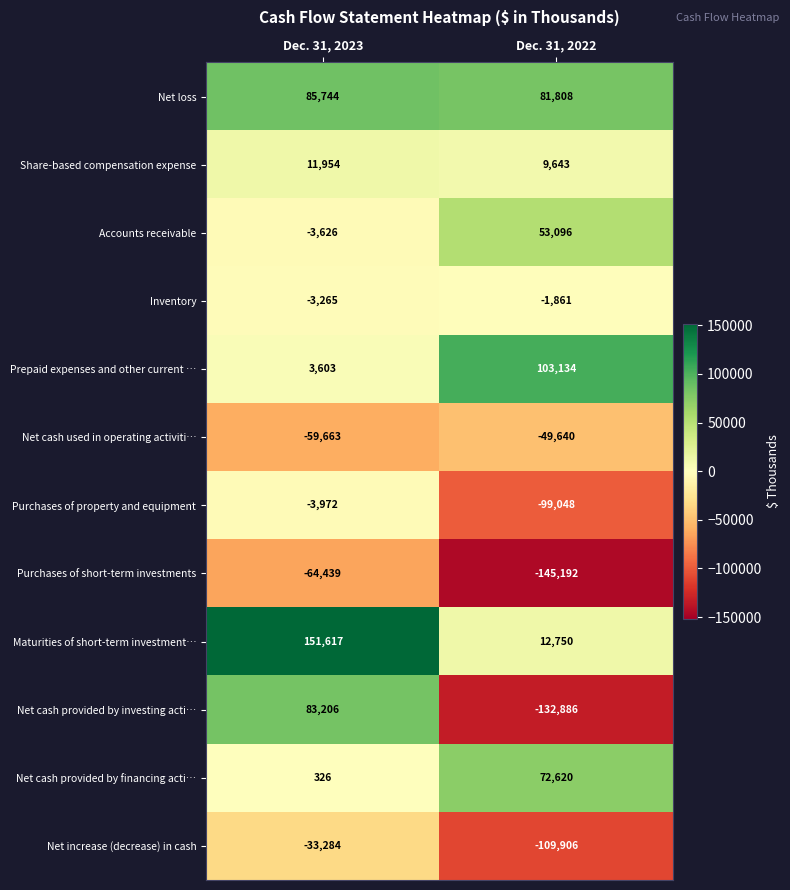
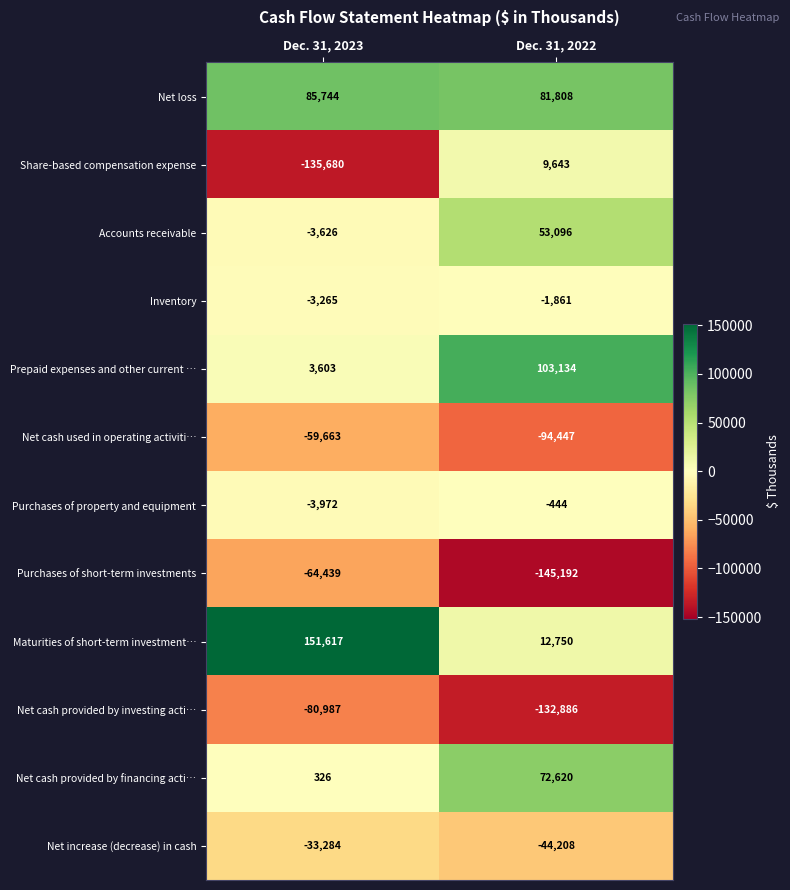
  {
    "Net loss": {
      "Dec. 31, 2023": "85,744",
      "Dec. 31, 2022": "81,808"
    },
    "Share-based compensation expense": {
-     "Dec. 31, 2023": "11,954",
+     "Dec. 31, 2023": "-135,680",
      "Dec. 31, 2022": "9,643"
    },
    "Accounts receivable": {
      "Dec. 31, 2023": "-3,626",
      "Dec. 31, 2022": "53,096"
    },
    "Inventory": {
      "Dec. 31, 2023": "-3,265",
      "Dec. 31, 2022": "-1,861"
    },
    "Prepaid expenses and other current …": {
      "Dec. 31, 2023": "3,603",
      "Dec. 31, 2022": "103,134"
    },
    "Net cash used in operating activiti…": {
      "Dec. 31, 2023": "-59,663",
-     "Dec. 31, 2022": "-49,640"
+     "Dec. 31, 2022": "-94,447"
    },
    "Purchases of property and equipment": {
      "Dec. 31, 2023": "-3,972",
-     "Dec. 31, 2022": "-99,048"
+     "Dec. 31, 2022": "-444"
    },
    "Purchases of short-term investments": {
      "Dec. 31, 2023": "-64,439",
      "Dec. 31, 2022": "-145,192"
    },
    "Maturities of short-term investment…": {
      "Dec. 31, 2023": "151,617",
      "Dec. 31, 2022": "12,750"
    },
    "Net cash provided by investing acti…": {
-     "Dec. 31, 2023": "83,206",
+     "Dec. 31, 2023": "-80,987",
      "Dec. 31, 2022": "-132,886"
    },
    "Net cash provided by financing acti…": {
      "Dec. 31, 2023": "326",
      "Dec. 31, 2022": "72,620"
    },
    "Net increase (decrease) in cash": {
      "Dec. 31, 2023": "-33,284",
-     "Dec. 31, 2022": "-109,906"
+     "Dec. 31, 2022": "-44,208"
    }
  }
